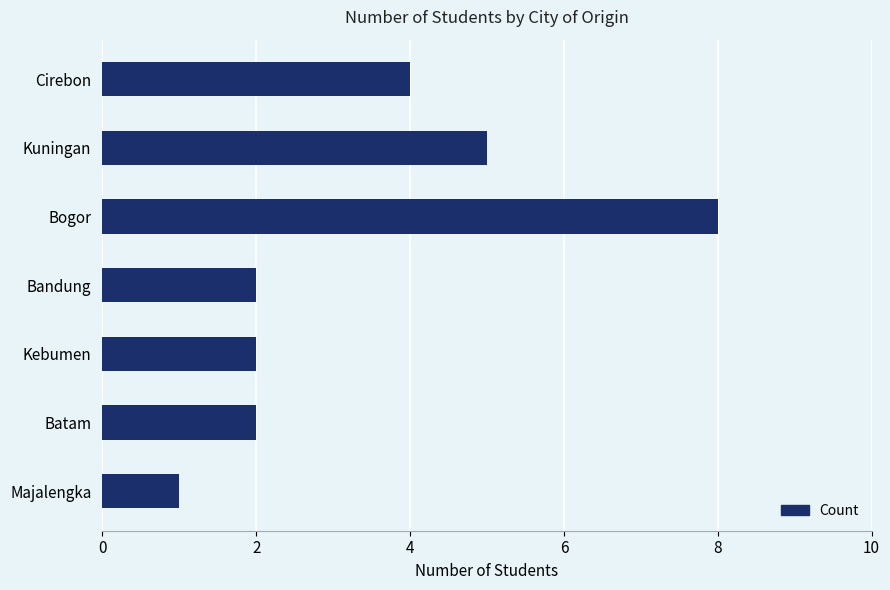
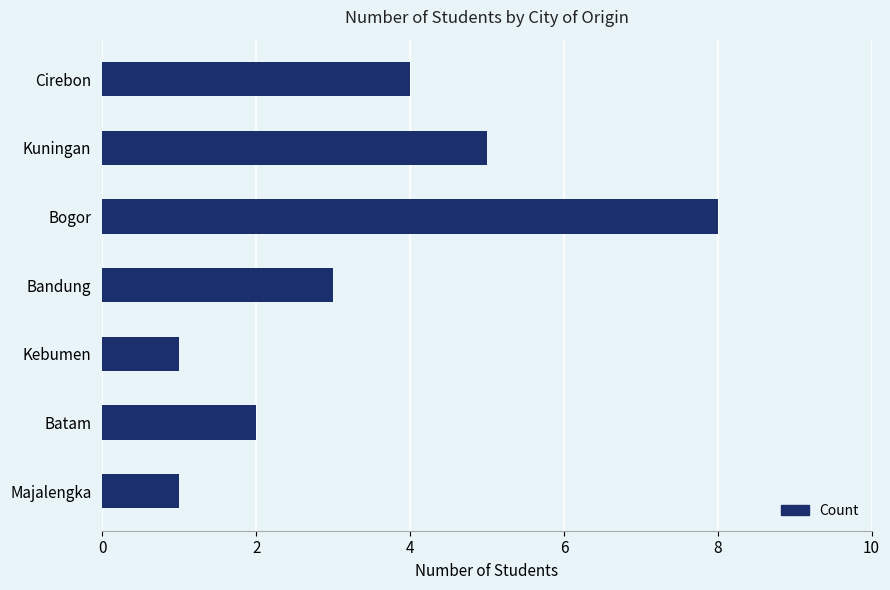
  {
    "Cirebon": 4,
    "Kuningan": 5,
    "Bogor": 8,
-   "Bandung": 2,
-   "Kebumen": 2,
+   "Bandung": 3,
+   "Kebumen": 1,
    "Batam": 2,
    "Majalengka": 1
  }
